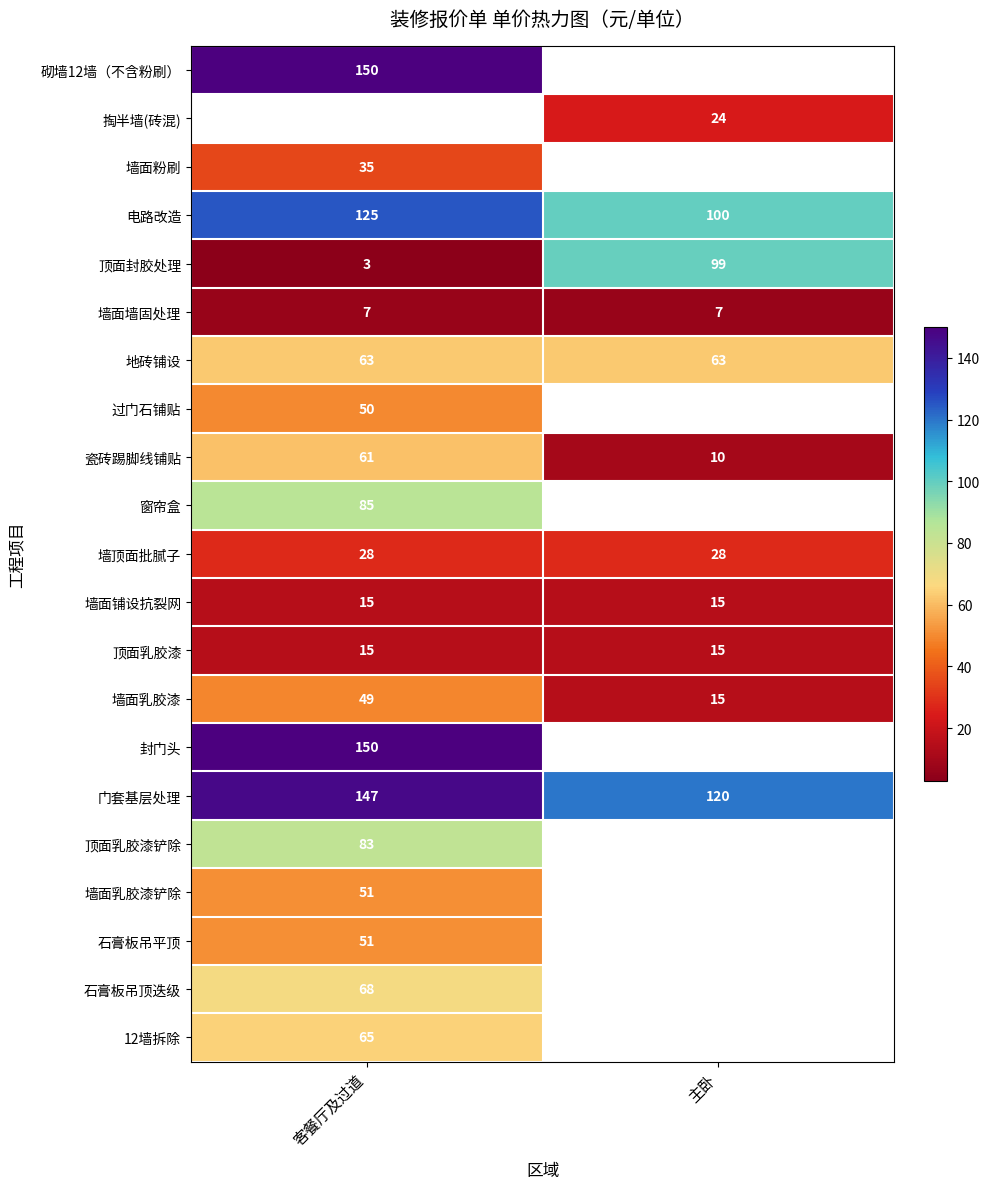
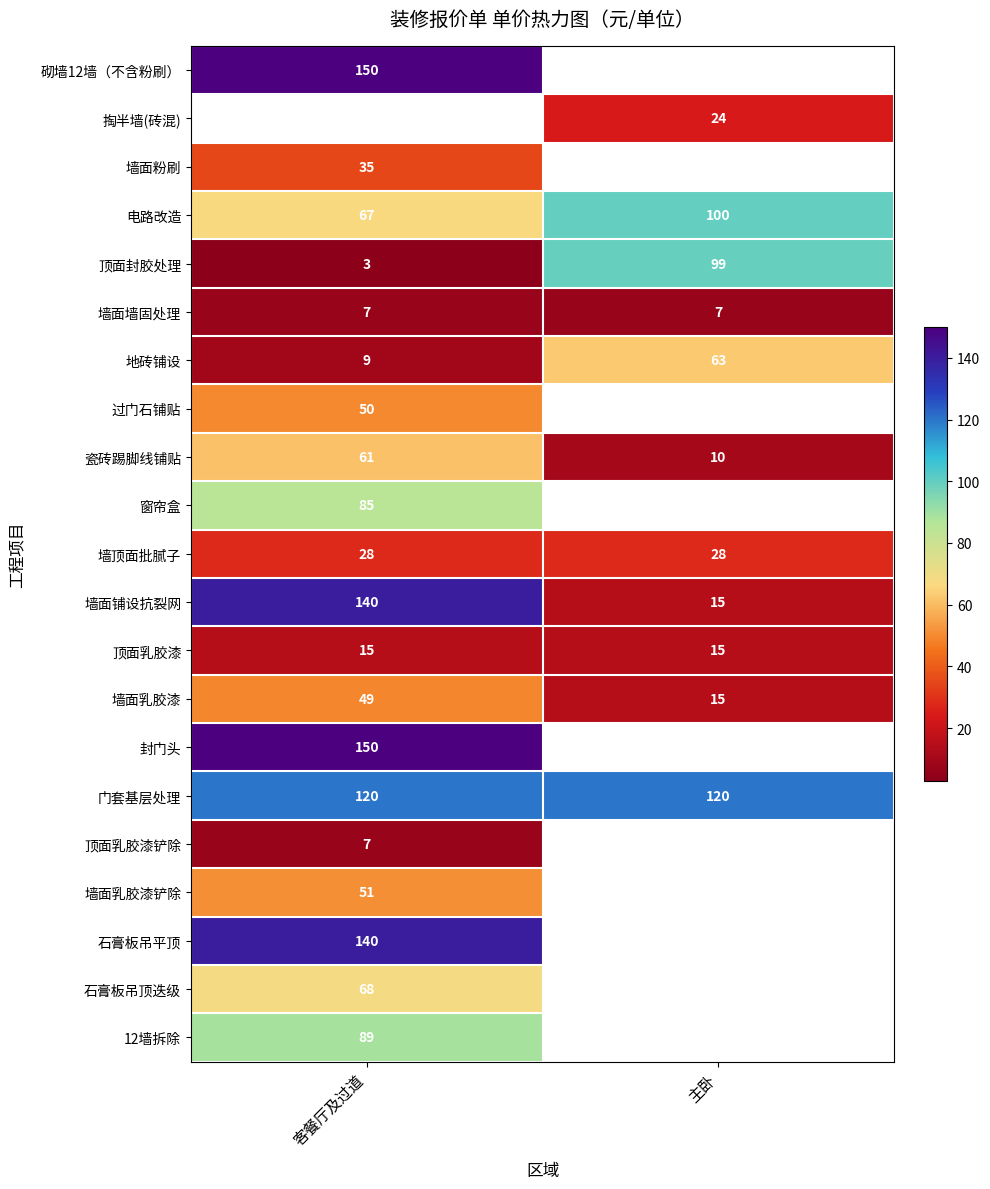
  {
    "砌墙12墙（不含粉刷）": {
      "客餐厅及过道": 150
    },
    "掏半墙(砖混)": {
      "主卧": 24
    },
    "墙面粉刷": {
      "客餐厅及过道": 35
    },
    "电路改造": {
-     "客餐厅及过道": 125,
+     "客餐厅及过道": 67,
      "主卧": 100
    },
    "顶面封胶处理": {
      "客餐厅及过道": 3,
      "主卧": 99
    },
    "墙面墙固处理": {
      "客餐厅及过道": 7,
      "主卧": 7
    },
    "地砖铺设": {
-     "客餐厅及过道": 63,
+     "客餐厅及过道": 9,
      "主卧": 63
    },
    "过门石铺贴": {
      "客餐厅及过道": 50
    },
    "瓷砖踢脚线铺贴": {
      "客餐厅及过道": 61,
      "主卧": 10
    },
    "窗帘盒": {
      "客餐厅及过道": 85
    },
    "墙顶面批腻子": {
      "客餐厅及过道": 28,
      "主卧": 28
    },
    "墙面铺设抗裂网": {
-     "客餐厅及过道": 15,
+     "客餐厅及过道": 140,
      "主卧": 15
    },
    "顶面乳胶漆": {
      "客餐厅及过道": 15,
      "主卧": 15
    },
    "墙面乳胶漆": {
      "客餐厅及过道": 49,
      "主卧": 15
    },
    "封门头": {
      "客餐厅及过道": 150
    },
    "门套基层处理": {
-     "客餐厅及过道": 147,
+     "客餐厅及过道": 120,
      "主卧": 120
    },
    "顶面乳胶漆铲除": {
-     "客餐厅及过道": 83
+     "客餐厅及过道": 7
    },
    "墙面乳胶漆铲除": {
      "客餐厅及过道": 51
    },
    "石膏板吊平顶": {
-     "客餐厅及过道": 51
+     "客餐厅及过道": 140
    },
    "石膏板吊顶迭级": {
      "客餐厅及过道": 68
    },
    "12墙拆除": {
-     "客餐厅及过道": 65
+     "客餐厅及过道": 89
    }
  }
